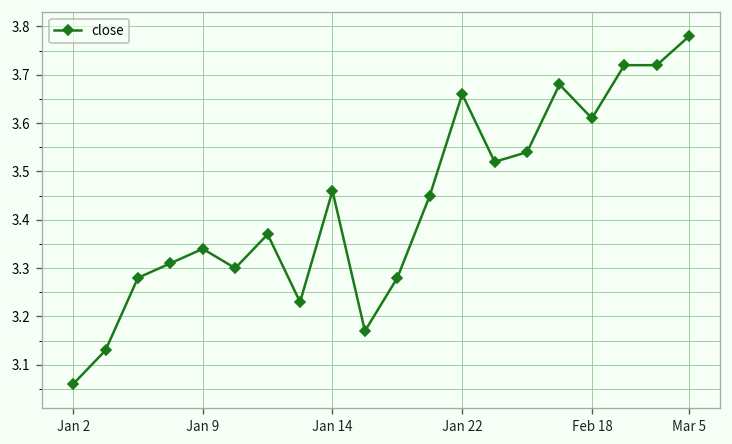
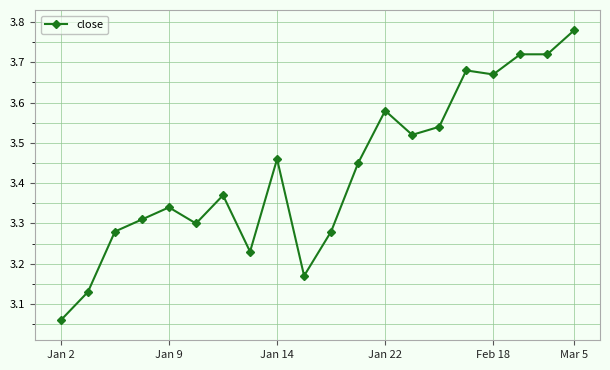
  {
    "Jan 2": 3.06,
    "Jan 9": 3.34,
    "Jan 14": 3.46,
-   "Jan 22": 3.66,
-   "Feb 18": 3.61,
+   "Jan 22": 3.58,
+   "Feb 18": 3.67,
    "Mar 5": 3.78
  }
